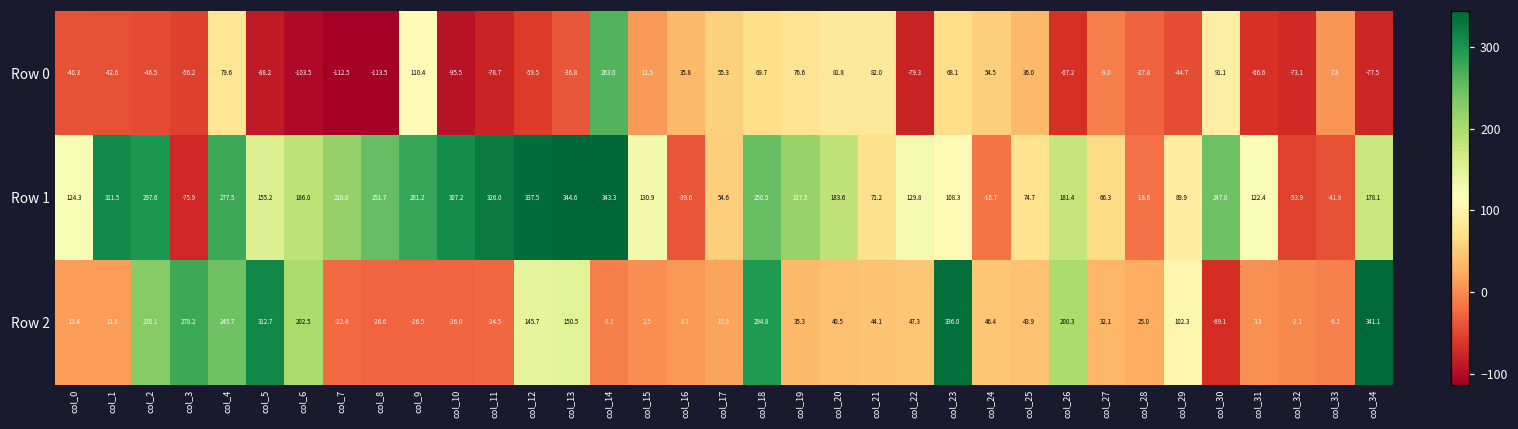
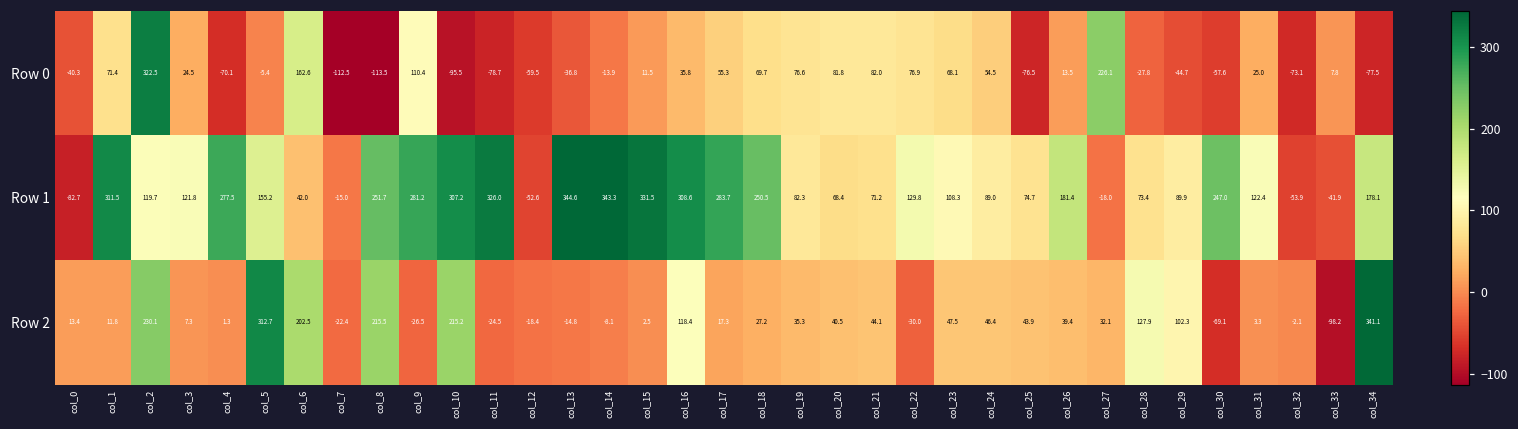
  {
    "Row 0": {
      "col_0": -40.3,
-     "col_1": -42.6,
-     "col_2": -46.5,
-     "col_3": -56.2,
-     "col_4": 79.6,
-     "col_5": -88.2,
-     "col_6": -103.5,
+     "col_1": 71.4,
+     "col_2": 322.5,
+     "col_3": 24.5,
+     "col_4": -70.1,
+     "col_5": -5.4,
+     "col_6": 162.6,
      "col_7": -112.5,
      "col_8": -113.5,
      "col_9": 110.4,
      "col_10": -95.5,
      "col_11": -78.7,
      "col_12": -59.5,
      "col_13": -36.8,
-     "col_14": 263.0,
+     "col_14": -13.9,
      "col_15": 11.5,
      "col_16": 35.8,
      "col_17": 55.3,
      "col_18": 69.7,
      "col_19": 76.6,
      "col_20": 81.8,
      "col_21": 82.0,
-     "col_22": -79.3,
+     "col_22": 76.9,
      "col_23": 68.1,
      "col_24": 54.5,
-     "col_25": 36.0,
-     "col_26": -67.2,
-     "col_27": -9.0,
+     "col_25": -76.5,
+     "col_26": 13.5,
+     "col_27": 226.1,
      "col_28": -27.8,
      "col_29": -44.7,
-     "col_30": 91.1,
-     "col_31": -66.6,
+     "col_30": -57.6,
+     "col_31": 25.0,
      "col_32": -73.1,
      "col_33": 7.8,
      "col_34": -77.5
    },
    "Row 1": {
-     "col_0": 124.3,
+     "col_0": -82.7,
      "col_1": 311.5,
-     "col_2": 297.6,
-     "col_3": -75.9,
+     "col_2": 119.7,
+     "col_3": 121.8,
      "col_4": 277.5,
      "col_5": 155.2,
-     "col_6": 186.0,
-     "col_7": 218.0,
+     "col_6": 42.0,
+     "col_7": -15.0,
      "col_8": 251.7,
      "col_9": 281.2,
      "col_10": 307.2,
      "col_11": 326.0,
-     "col_12": 337.5,
+     "col_12": -52.6,
      "col_13": 344.6,
      "col_14": 343.3,
-     "col_15": 130.9,
-     "col_16": -39.6,
-     "col_17": 54.6,
+     "col_15": 331.5,
+     "col_16": 308.6,
+     "col_17": 283.7,
      "col_18": 250.5,
-     "col_19": 217.5,
-     "col_20": 183.6,
+     "col_19": 82.3,
+     "col_20": 68.4,
      "col_21": 71.2,
      "col_22": 129.8,
      "col_23": 108.3,
-     "col_24": -16.7,
+     "col_24": 89.0,
      "col_25": 74.7,
      "col_26": 181.4,
-     "col_27": 66.3,
-     "col_28": -18.6,
+     "col_27": -18.0,
+     "col_28": 73.4,
      "col_29": 89.9,
      "col_30": 247.0,
      "col_31": 122.4,
      "col_32": -53.9,
      "col_33": -41.9,
      "col_34": 178.1
    },
    "Row 2": {
      "col_0": 13.4,
      "col_1": 11.8,
      "col_2": 230.1,
-     "col_3": 278.2,
-     "col_4": 245.7,
+     "col_3": 7.3,
+     "col_4": 1.3,
      "col_5": 312.7,
      "col_6": 202.5,
      "col_7": -22.4,
-     "col_8": -26.6,
+     "col_8": 215.5,
      "col_9": -26.5,
-     "col_10": -26.0,
+     "col_10": 215.2,
      "col_11": -24.5,
-     "col_12": 145.7,
-     "col_13": 150.5,
+     "col_12": -18.4,
+     "col_13": -14.8,
      "col_14": -8.1,
      "col_15": 2.5,
-     "col_16": 8.3,
+     "col_16": 118.4,
      "col_17": 17.3,
-     "col_18": 294.8,
+     "col_18": 27.2,
      "col_19": 35.3,
      "col_20": 40.5,
      "col_21": 44.1,
-     "col_22": 47.3,
-     "col_23": 336.0,
+     "col_22": -30.0,
+     "col_23": 47.5,
      "col_24": 46.4,
      "col_25": 43.9,
-     "col_26": 200.3,
+     "col_26": 39.4,
      "col_27": 32.1,
-     "col_28": 25.0,
+     "col_28": 127.9,
      "col_29": 102.3,
      "col_30": -69.1,
      "col_31": 3.3,
      "col_32": -2.1,
-     "col_33": -6.2,
+     "col_33": -98.2,
      "col_34": 341.1
    }
  }
